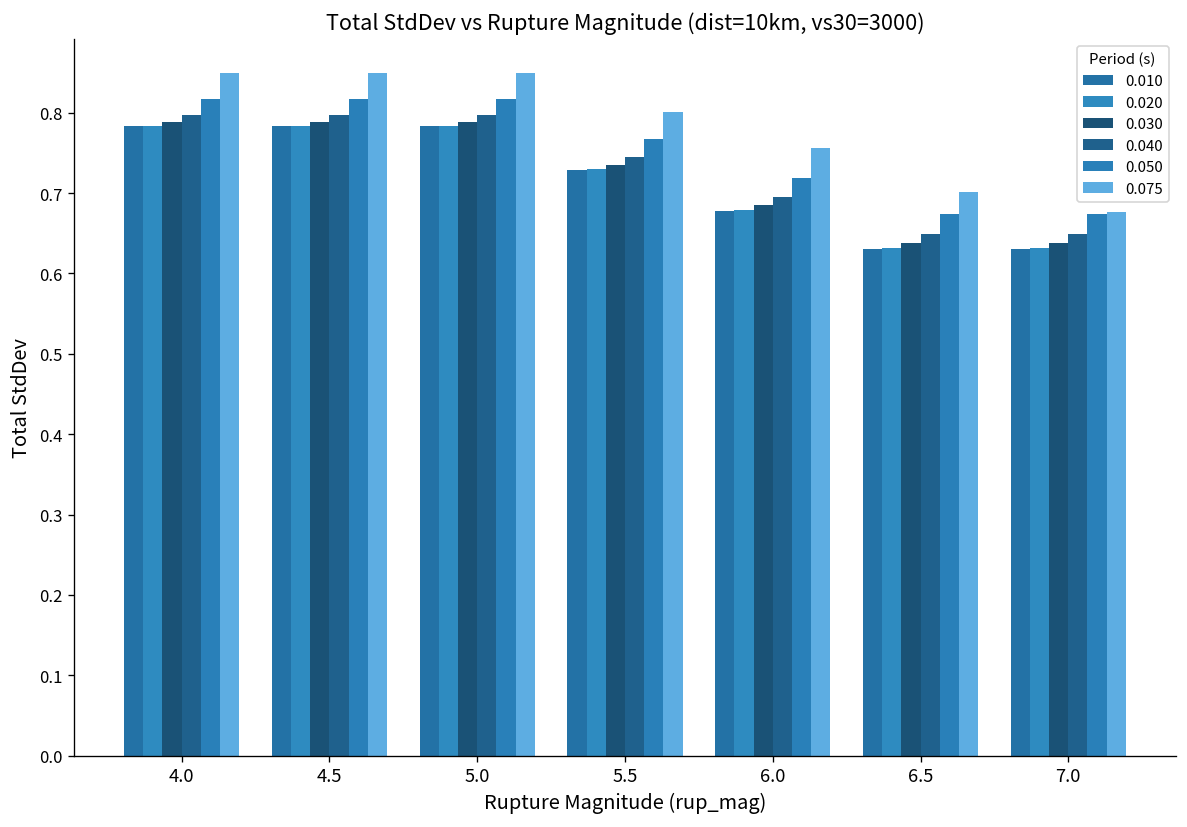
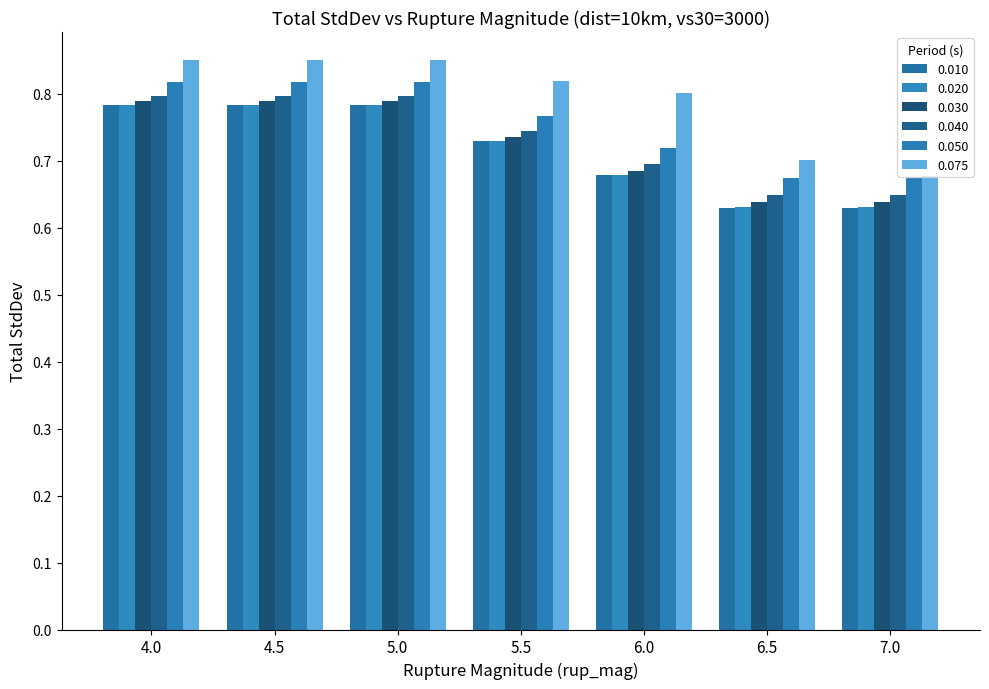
  {
    "0.075": {
      "4.0": 0.85,
      "4.5": 0.85,
      "5.0": 0.85,
-     "5.5": 0.80,
-     "6.0": 0.76,
+     "5.5": 0.82,
+     "6.0": 0.80,
      "6.5": 0.70
    }
  }
